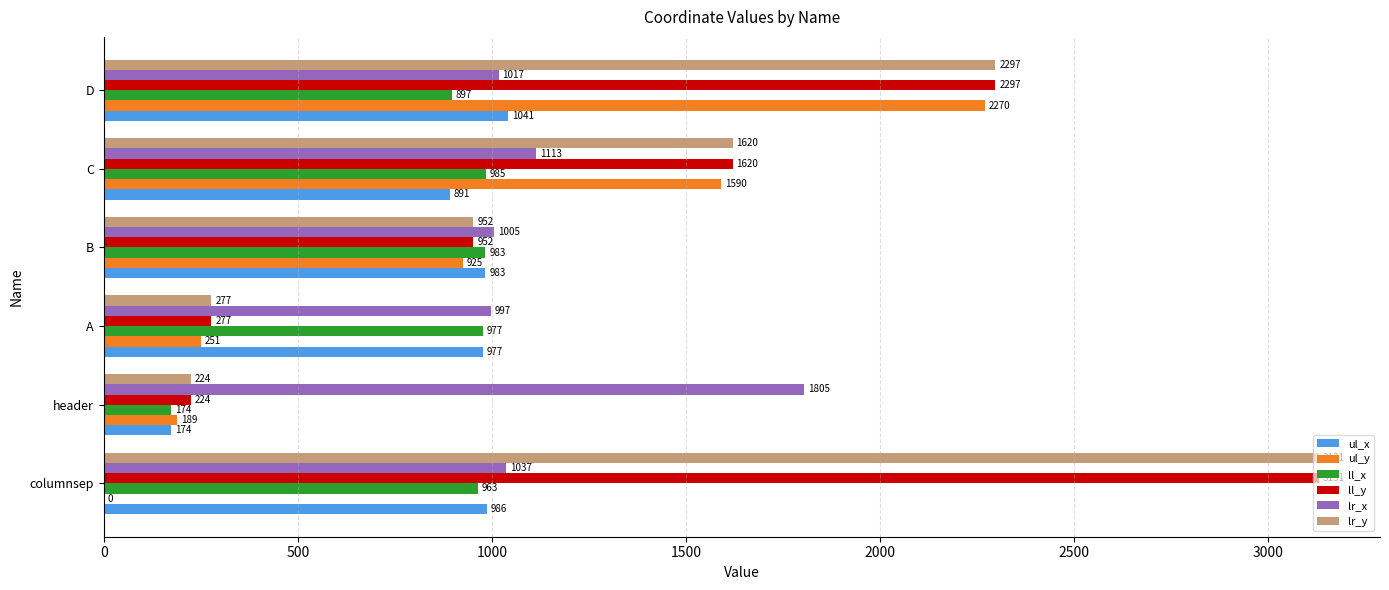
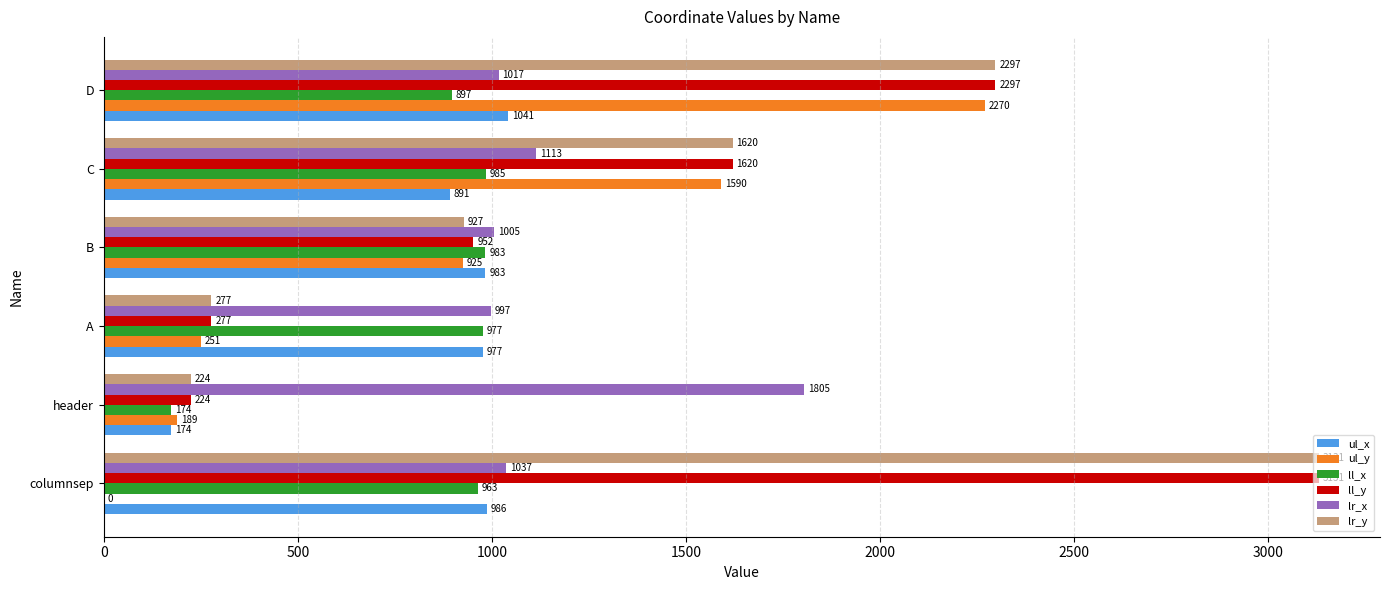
  {
    "ul_x": {
      "D": 1041,
      "C": 891,
      "B": 983,
      "A": 977,
      "header": 174,
      "columnsep": 986
    },
    "ul_y": {
      "D": 2270,
      "C": 1590,
      "B": 925,
      "A": 251,
      "header": 189,
      "columnsep": 0
    },
    "ll_x": {
      "D": 897,
      "C": 985,
      "B": 983,
      "A": 977,
      "header": 174,
      "columnsep": 963
    },
    "ll_y": {
      "D": 2297,
      "C": 1620,
      "B": 952,
      "A": 277,
      "header": 224
    },
    "lr_x": {
      "D": 1017,
      "C": 1113,
      "B": 1005,
      "A": 997,
      "header": 1805,
      "columnsep": 1037
    },
    "lr_y": {
      "D": 2297,
      "C": 1620,
-     "B": 952,
+     "B": 927,
      "A": 277,
      "header": 224
    }
  }
